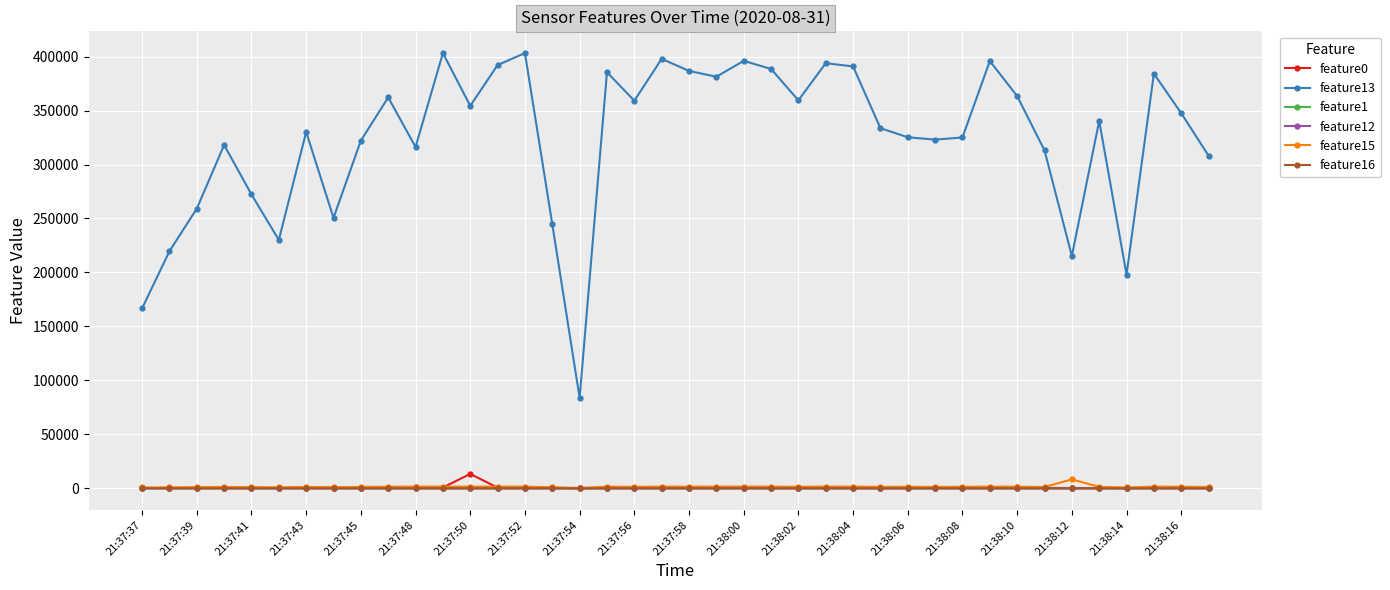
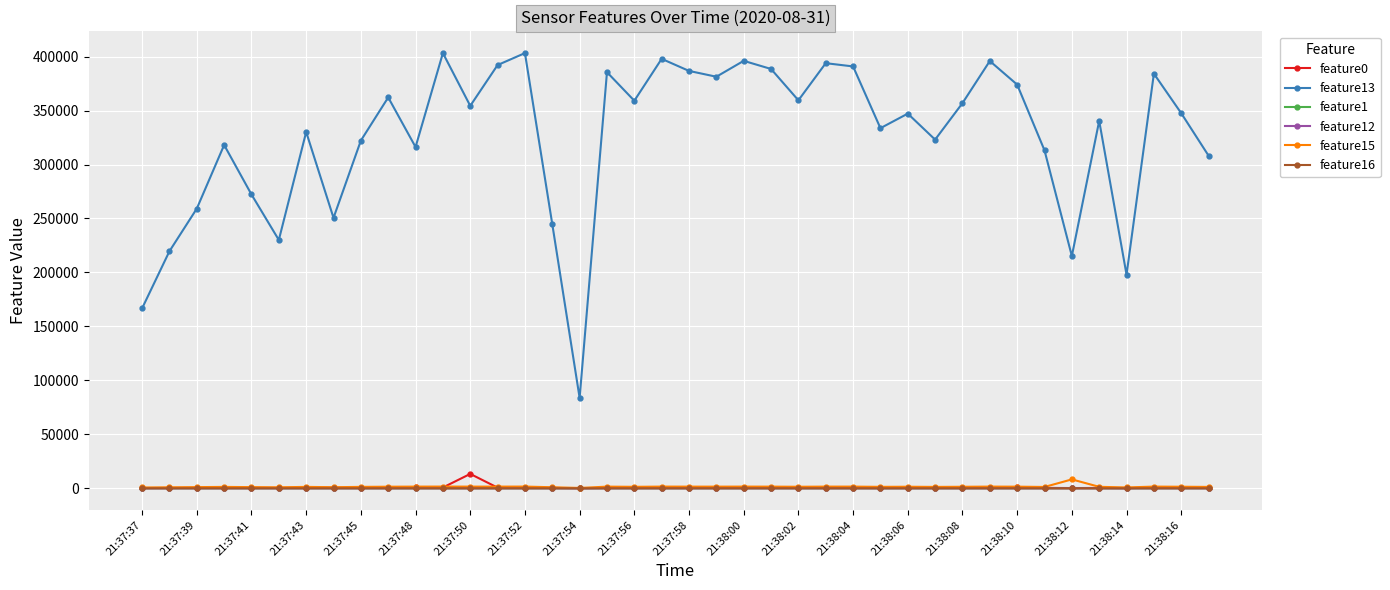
  {
    "feature0": {
      "21:37:50": 13000
    },
    "feature13": {
      "21:37:37": 167000,
      "21:37:39": 259000,
      "21:37:41": 272000,
      "21:37:43": 330000,
      "21:37:45": 322000,
      "21:37:48": 316000,
      "21:37:50": 354000,
      "21:37:52": 403000,
      "21:37:54": 84000,
      "21:37:56": 359000,
      "21:37:58": 387000,
      "21:38:00": 396000,
      "21:38:02": 359000,
      "21:38:04": 391000,
-     "21:38:06": 325000,
-     "21:38:08": 325000,
-     "21:38:10": 363000,
+     "21:38:06": 347000,
+     "21:38:08": 357000,
+     "21:38:10": 374000,
      "21:38:12": 215000,
      "21:38:14": 198000,
      "21:38:16": 348000
    },
    "feature15": {
      "21:38:12": 8000
    }
  }
